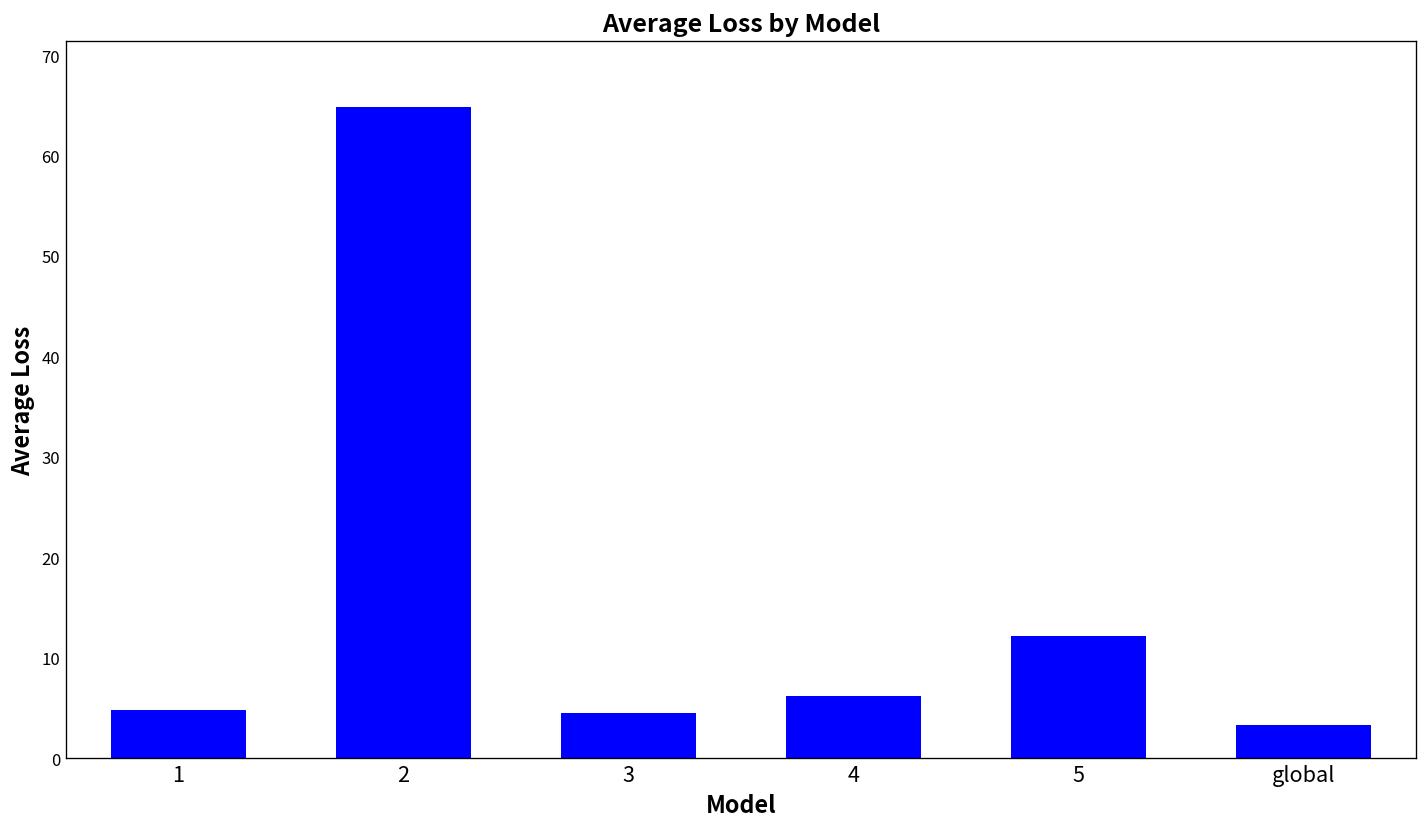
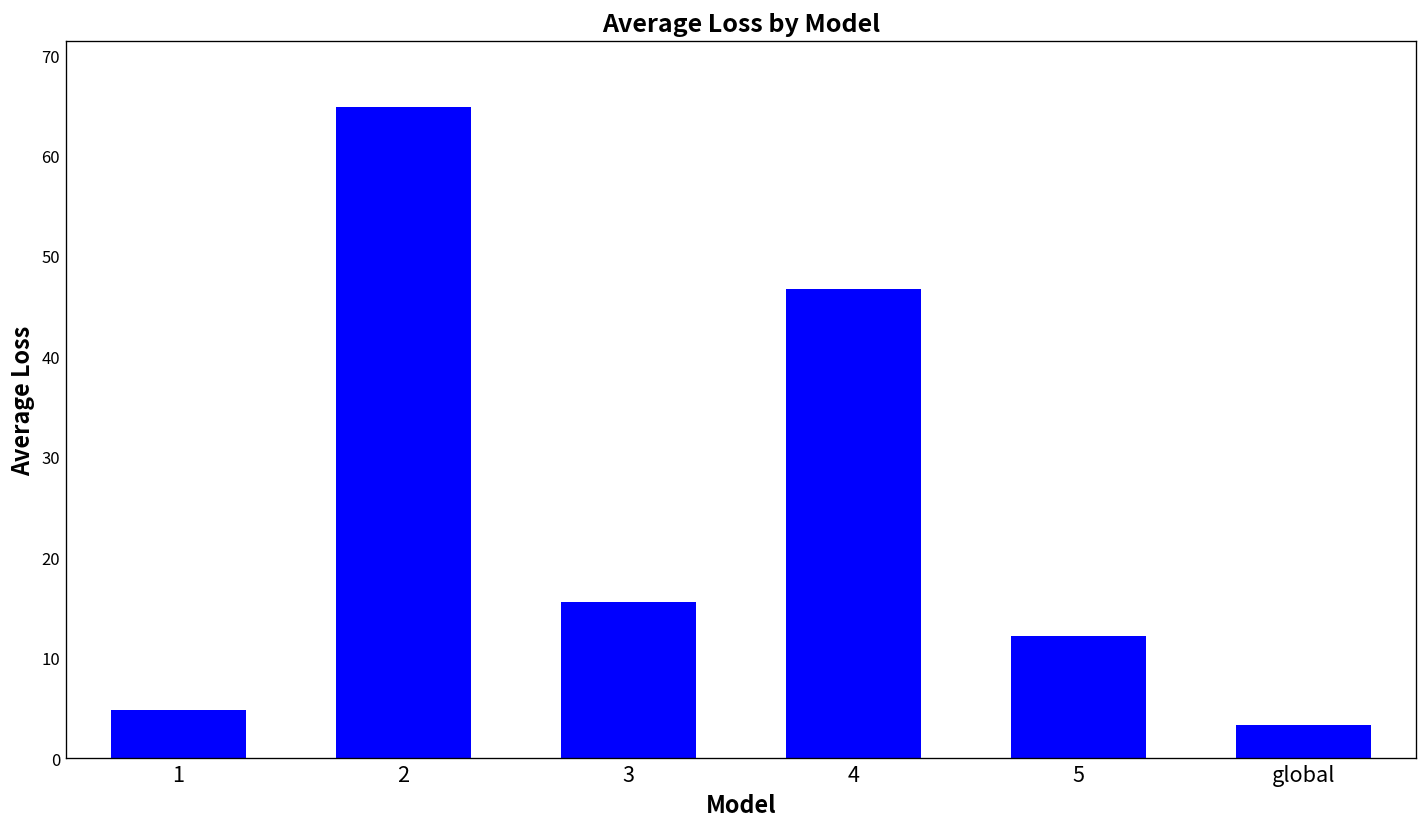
  {
    "1": 5,
    "2": 65,
-   "3": 4,
-   "4": 6,
+   "3": 16,
+   "4": 47,
    "5": 12,
    "global": 3
  }
